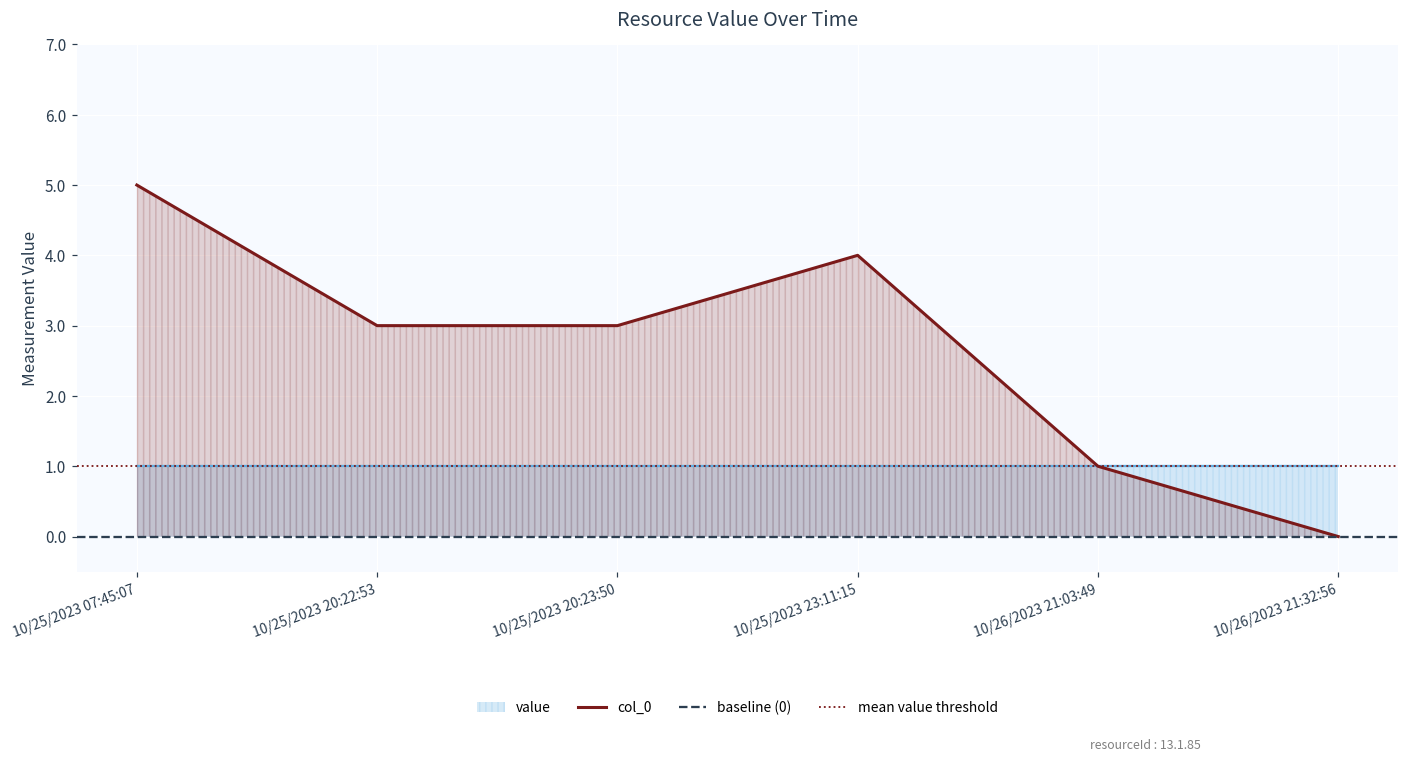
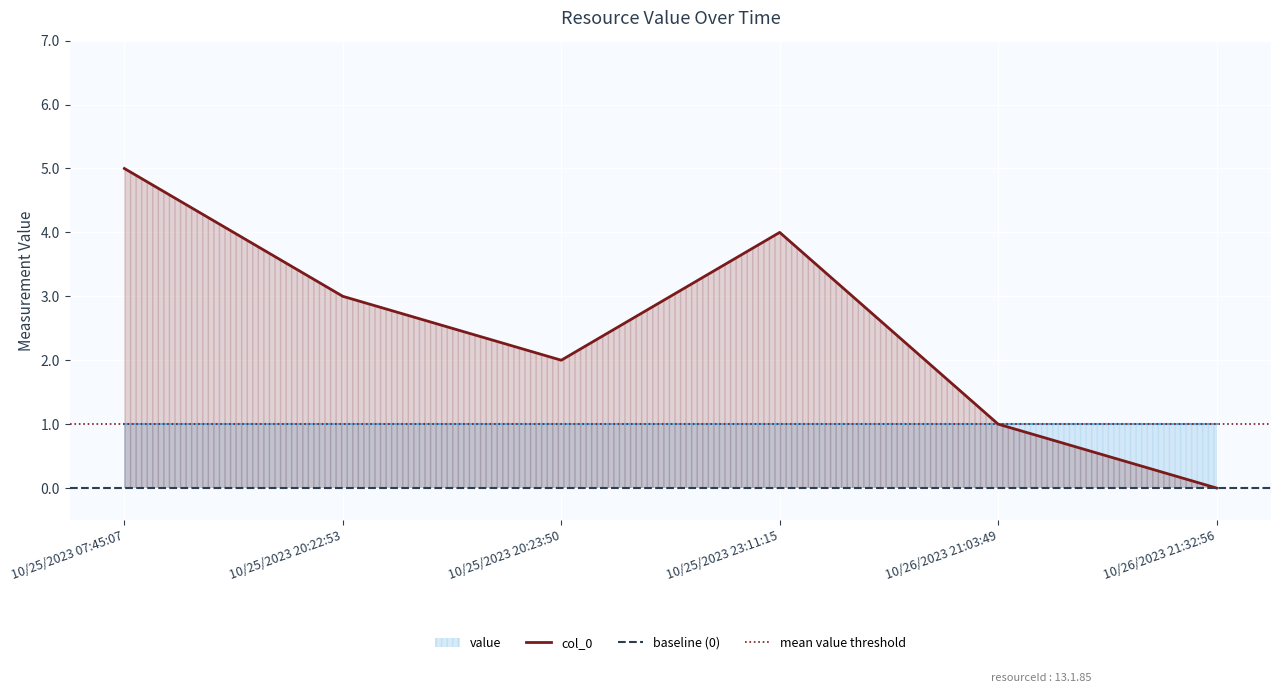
  {
    "value": {
      "10/25/2023 07:45:07": 1,
      "10/25/2023 20:22:53": 1,
      "10/25/2023 20:23:50": 1,
      "10/25/2023 23:11:15": 1,
      "10/26/2023 21:32:56": 1
    },
    "col_0": {
      "10/25/2023 07:45:07": 5,
      "10/25/2023 20:22:53": 3,
-     "10/25/2023 20:23:50": 3,
+     "10/25/2023 20:23:50": 2,
      "10/25/2023 23:11:15": 4,
      "10/26/2023 21:32:56": 0
    }
  }
